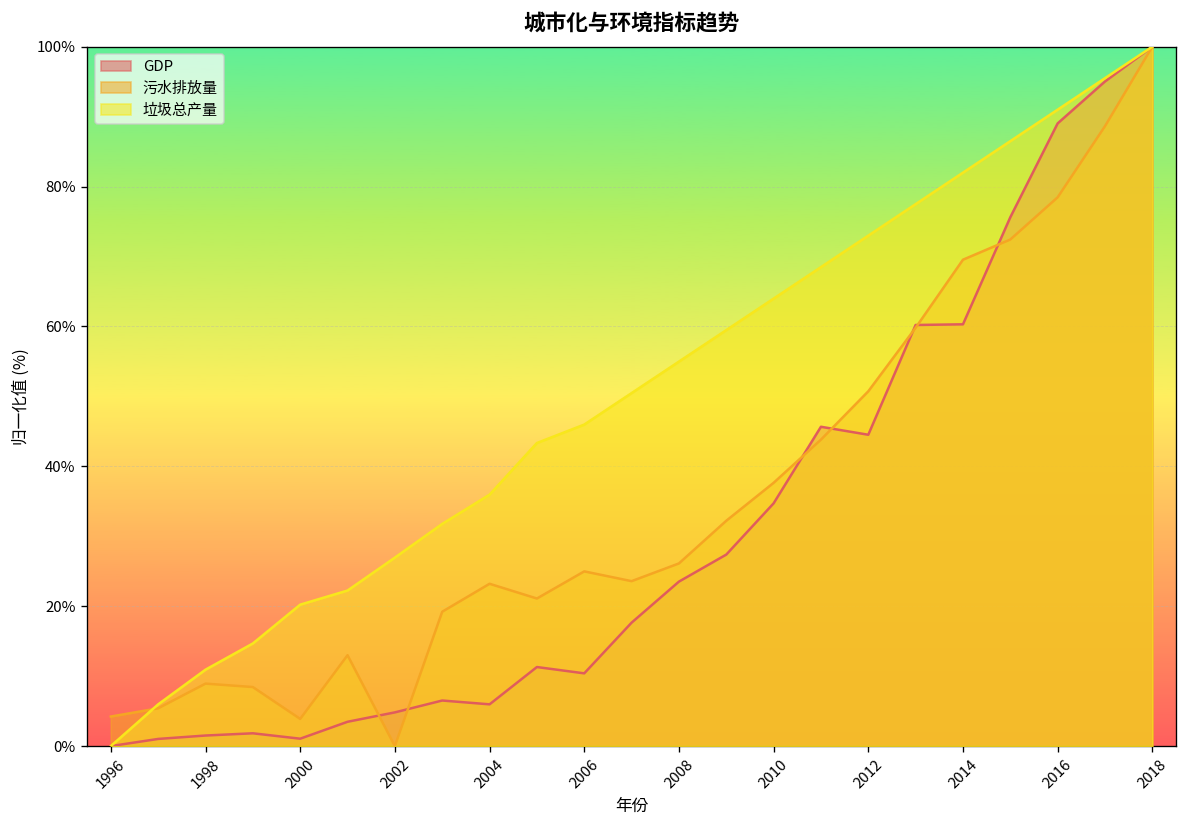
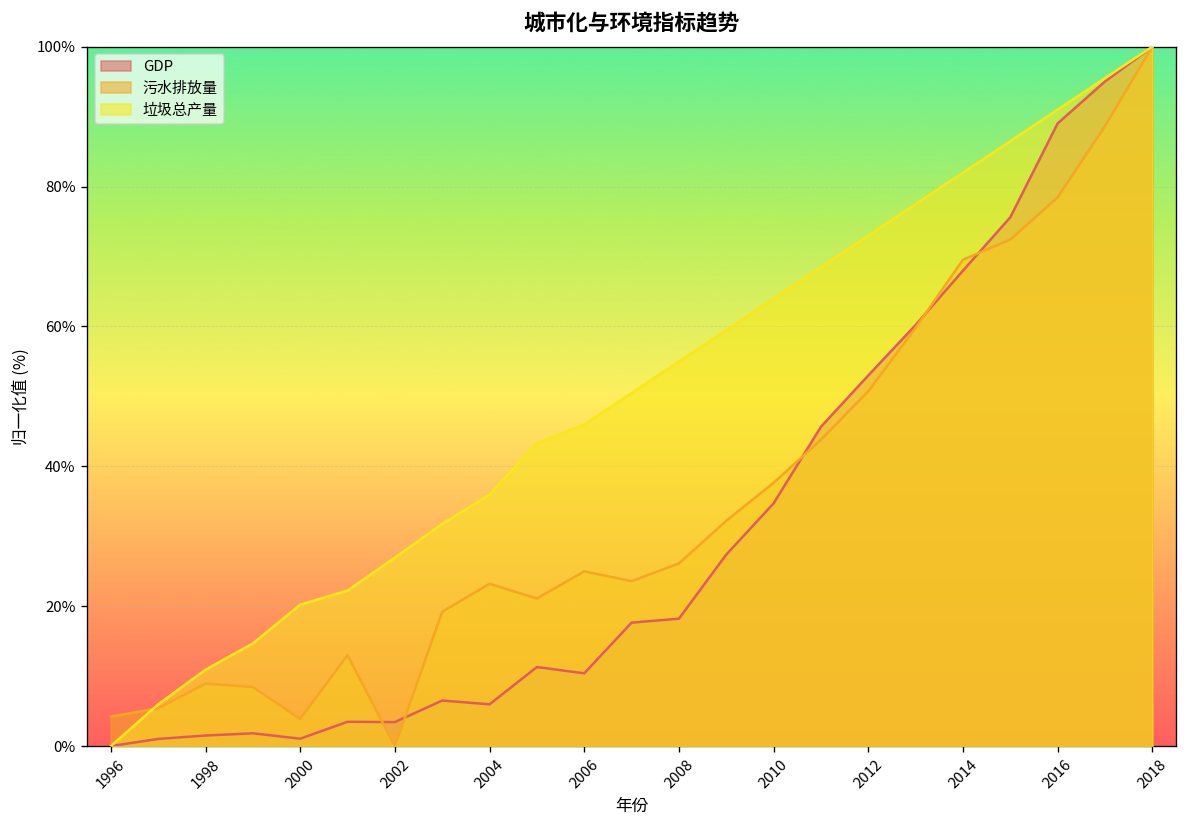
  {
    "GDP": {
      "1998": "2%",
      "2000": "1%",
-     "2002": "5%",
+     "2002": "3%",
      "2004": "6%",
      "2006": "10%",
-     "2008": "24%",
+     "2008": "18%",
      "2010": "35%",
-     "2012": "45%",
-     "2014": "60%",
+     "2012": "53%",
+     "2014": "68%",
      "2016": "89%"
    }
  }
